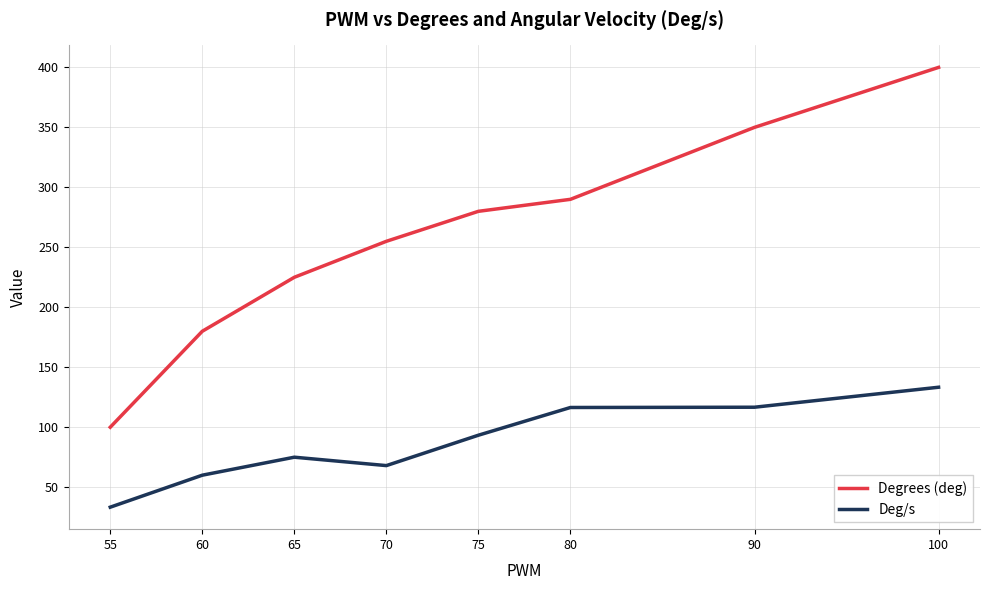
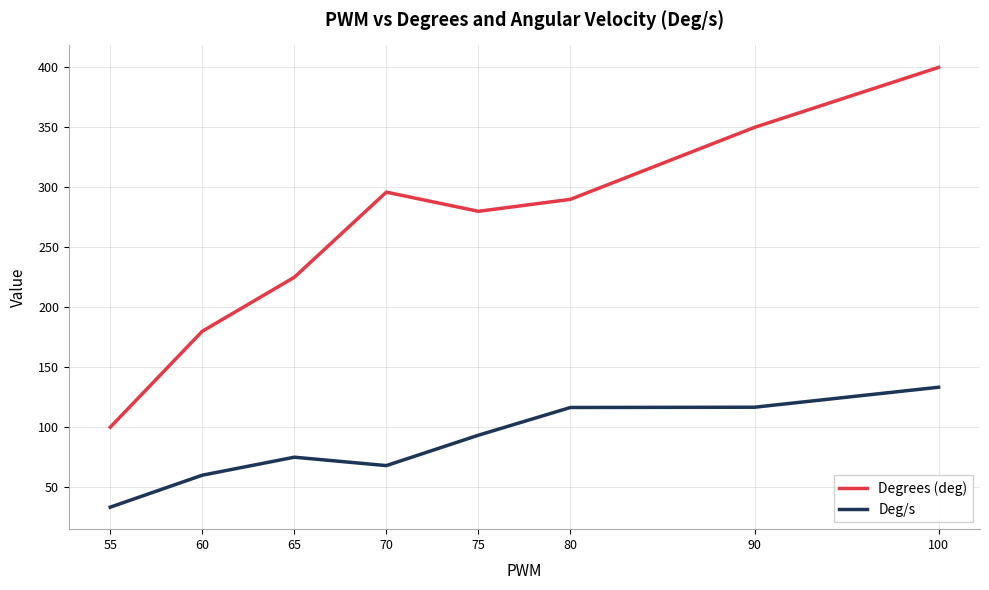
  {
    "Degrees (deg)": {
      "55": 100,
      "60": 180,
      "65": 225,
-     "70": 255,
+     "70": 296,
      "75": 280,
      "80": 290,
      "90": 350,
      "100": 400
    },
    "Deg/s": {
      "55": 33,
      "60": 60,
      "65": 75,
      "70": 68,
      "75": 93,
      "80": 116,
      "90": 117,
      "100": 133
    }
  }
